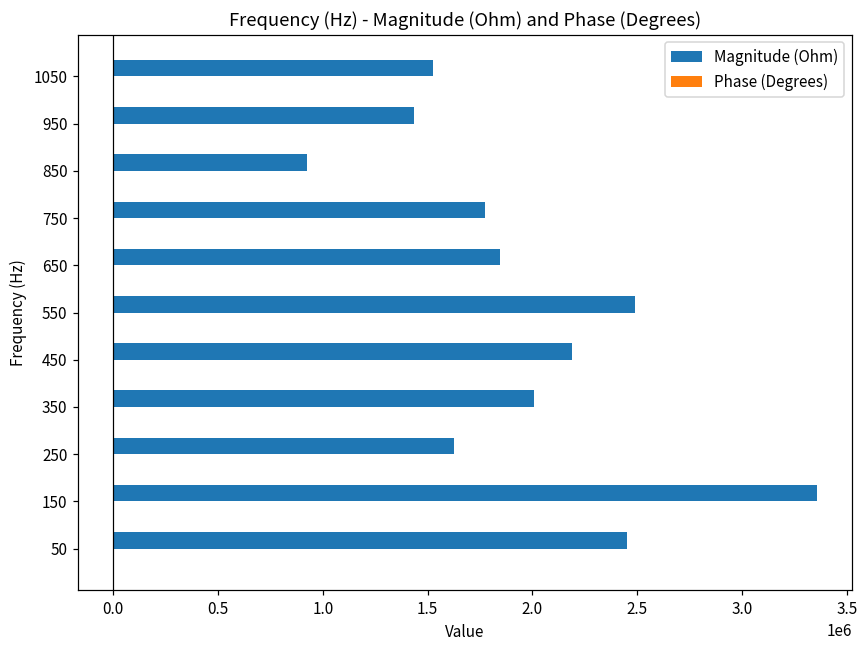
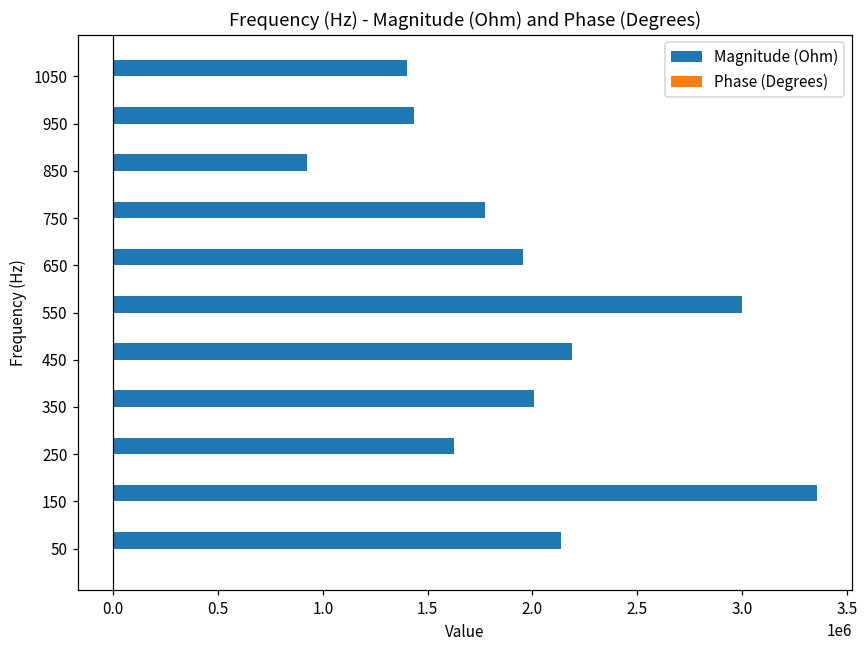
  {
    "Magnitude (Ohm)": {
-     "1050": 1530000,
+     "1050": 1400000,
      "950": 1440000,
      "850": 930000,
      "750": 1770000,
-     "650": 1850000,
-     "550": 2490000,
+     "650": 1950000,
+     "550": 3000000,
      "450": 2190000,
      "350": 2010000,
      "250": 1630000,
      "150": 3360000,
-     "50": 2450000
+     "50": 2140000
    }
  }
